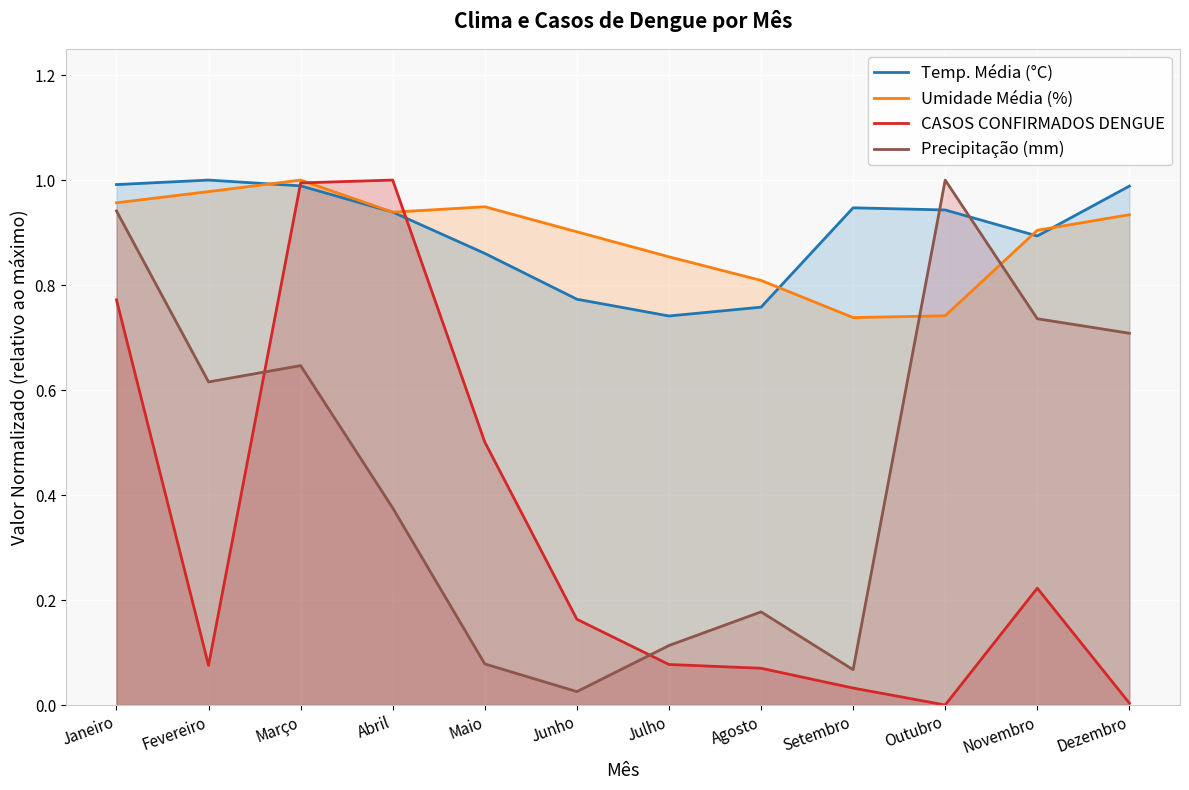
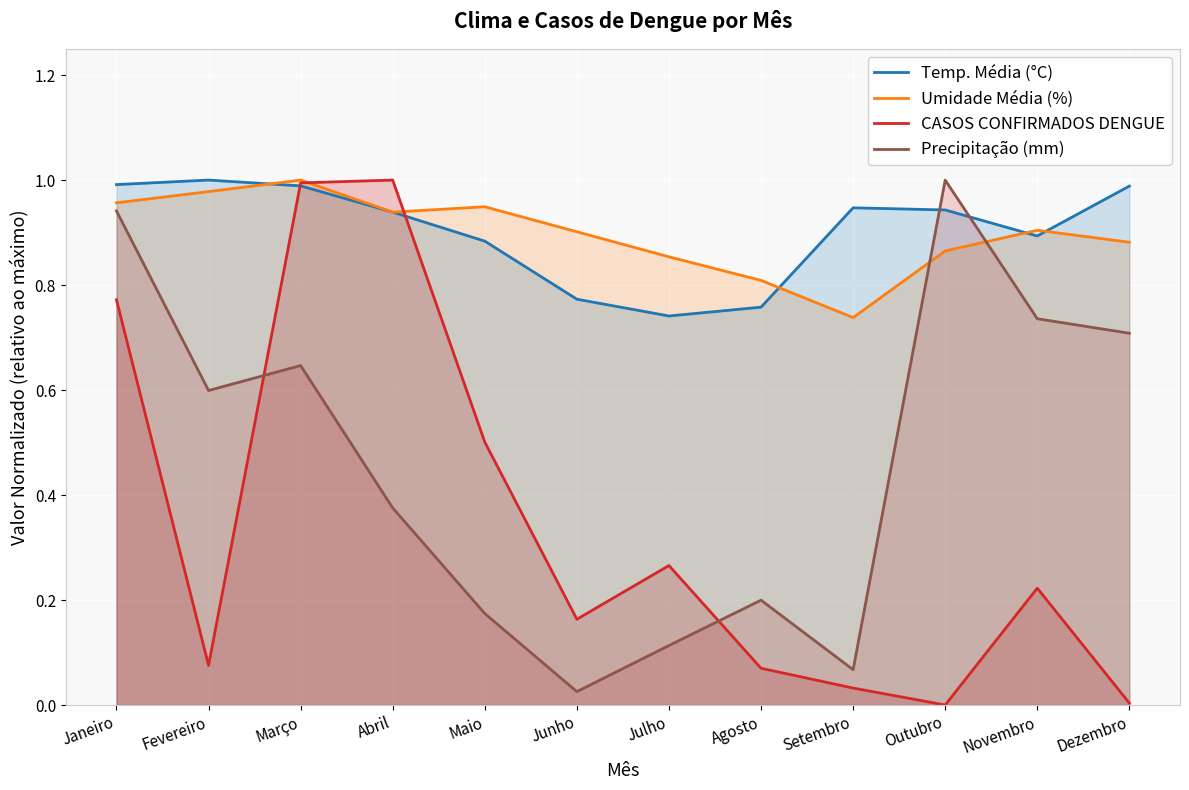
  {
    "Temp. Média (°C)": {
      "Janeiro": 0.99,
      "Fevereiro": 1.00,
      "Março": 0.99,
-     "Maio": 0.86,
+     "Maio": 0.88,
      "Junho": 0.77,
      "Julho": 0.74,
      "Agosto": 0.76,
      "Setembro": 0.95,
      "Outubro": 0.94,
      "Novembro": 0.89,
      "Dezembro": 0.99
    },
    "Umidade Média (%)": {
      "Janeiro": 0.96,
      "Fevereiro": 0.98,
      "Março": 1.00,
      "Maio": 0.95,
      "Junho": 0.90,
      "Julho": 0.85,
      "Agosto": 0.81,
      "Setembro": 0.74,
-     "Outubro": 0.74,
+     "Outubro": 0.86,
      "Novembro": 0.90,
-     "Dezembro": 0.93
+     "Dezembro": 0.88
    },
    "CASOS CONFIRMADOS DENGUE": {
      "Janeiro": 0.77,
      "Fevereiro": 0.08,
      "Março": 0.99,
      "Abril": 1.00,
      "Maio": 0.50,
      "Junho": 0.16,
-     "Julho": 0.08,
+     "Julho": 0.27,
      "Agosto": 0.07,
      "Setembro": 0.03,
      "Outubro": 0.00,
      "Novembro": 0.22,
      "Dezembro": 0.00
    },
    "Precipitação (mm)": {
      "Janeiro": 0.94,
-     "Fevereiro": 0.62,
+     "Fevereiro": 0.60,
      "Março": 0.65,
      "Abril": 0.38,
-     "Maio": 0.08,
+     "Maio": 0.17,
      "Junho": 0.03,
      "Julho": 0.11,
-     "Agosto": 0.18,
+     "Agosto": 0.20,
      "Setembro": 0.07,
      "Outubro": 1.00,
      "Novembro": 0.74,
      "Dezembro": 0.71
    }
  }
